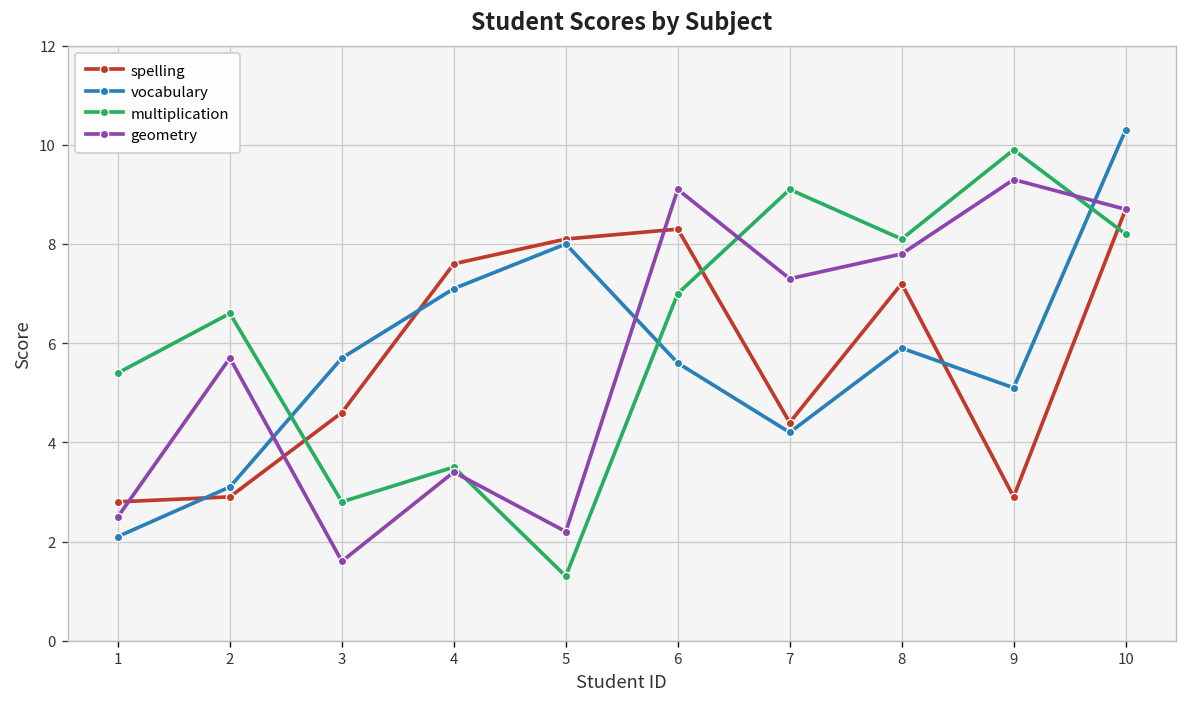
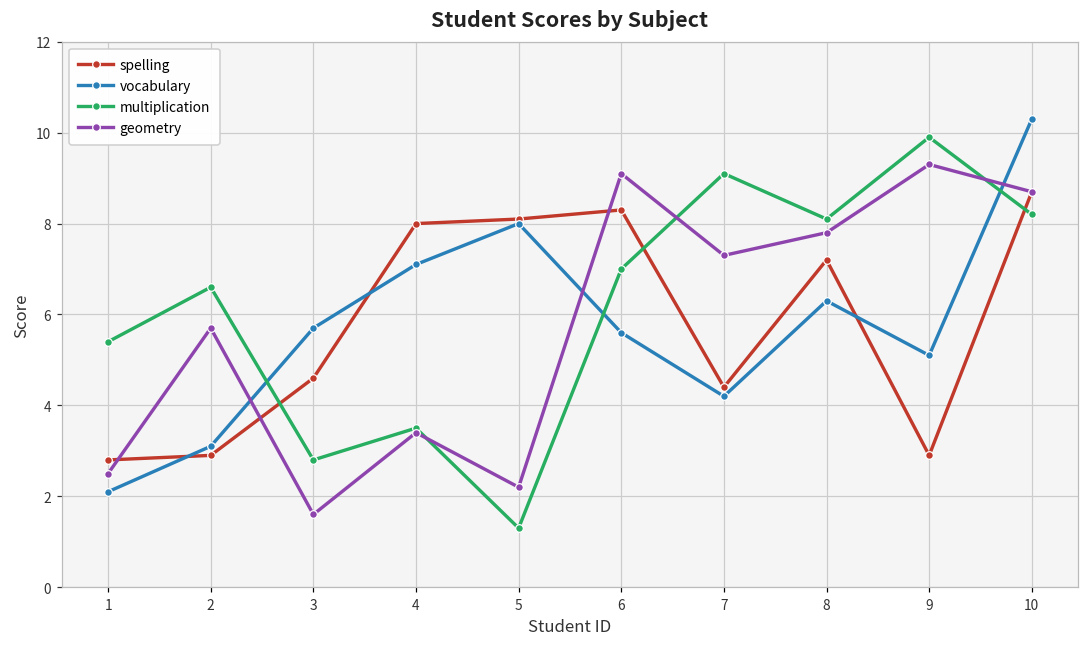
  {
    "spelling": {
      "1": 2.8,
      "2": 2.9,
      "3": 4.6,
-     "4": 7.6,
+     "4": 8.0,
      "5": 8.1,
      "6": 8.3,
      "7": 4.4,
      "8": 7.2,
      "9": 2.9
    },
    "vocabulary": {
      "1": 2.1,
      "2": 3.1,
      "3": 5.7,
      "4": 7.1,
      "5": 8.0,
      "6": 5.6,
      "7": 4.2,
-     "8": 5.9,
+     "8": 6.3,
      "9": 5.1,
      "10": 10.3
    },
    "multiplication": {
      "1": 5.4,
      "2": 6.6,
      "3": 2.8,
      "4": 3.5,
      "5": 1.3,
      "6": 7.0,
      "7": 9.1,
      "8": 8.1,
      "9": 9.9,
      "10": 8.2
    },
    "geometry": {
      "1": 2.5,
      "2": 5.7,
      "3": 1.6,
      "4": 3.4,
      "5": 2.2,
      "6": 9.1,
      "7": 7.3,
      "8": 7.8,
      "9": 9.3
    }
  }
